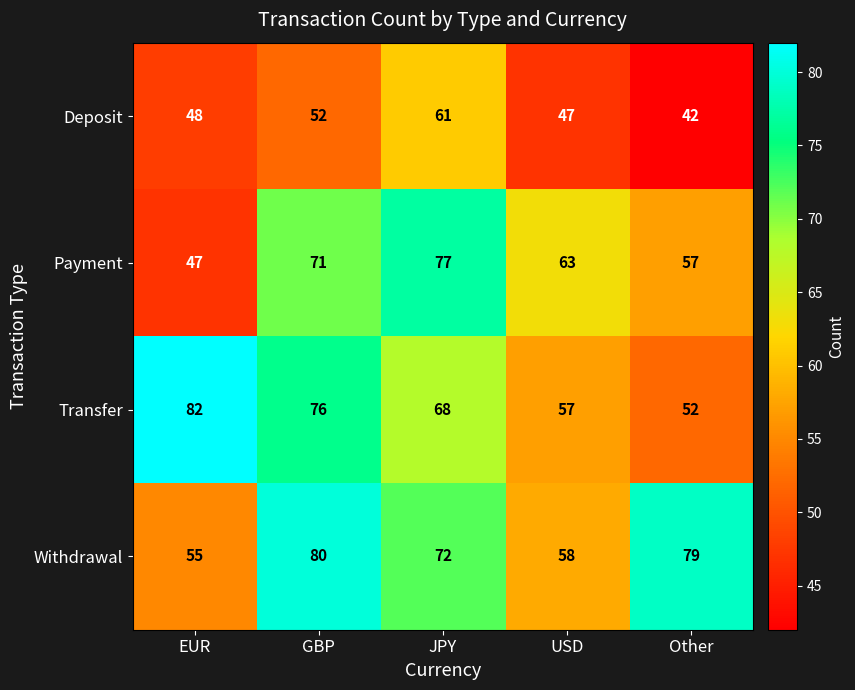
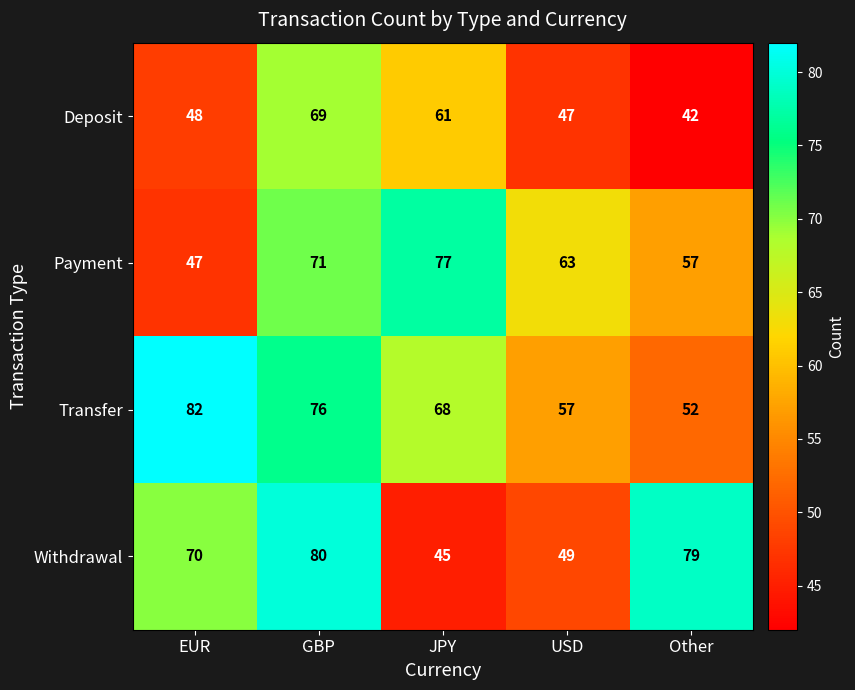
  {
    "Deposit": {
      "EUR": 48,
-     "GBP": 52,
+     "GBP": 69,
      "JPY": 61,
      "USD": 47,
      "Other": 42
    },
    "Payment": {
      "EUR": 47,
      "GBP": 71,
      "JPY": 77,
      "USD": 63,
      "Other": 57
    },
    "Transfer": {
      "EUR": 82,
      "GBP": 76,
      "JPY": 68,
      "USD": 57,
      "Other": 52
    },
    "Withdrawal": {
-     "EUR": 55,
+     "EUR": 70,
      "GBP": 80,
-     "JPY": 72,
-     "USD": 58,
+     "JPY": 45,
+     "USD": 49,
      "Other": 79
    }
  }
